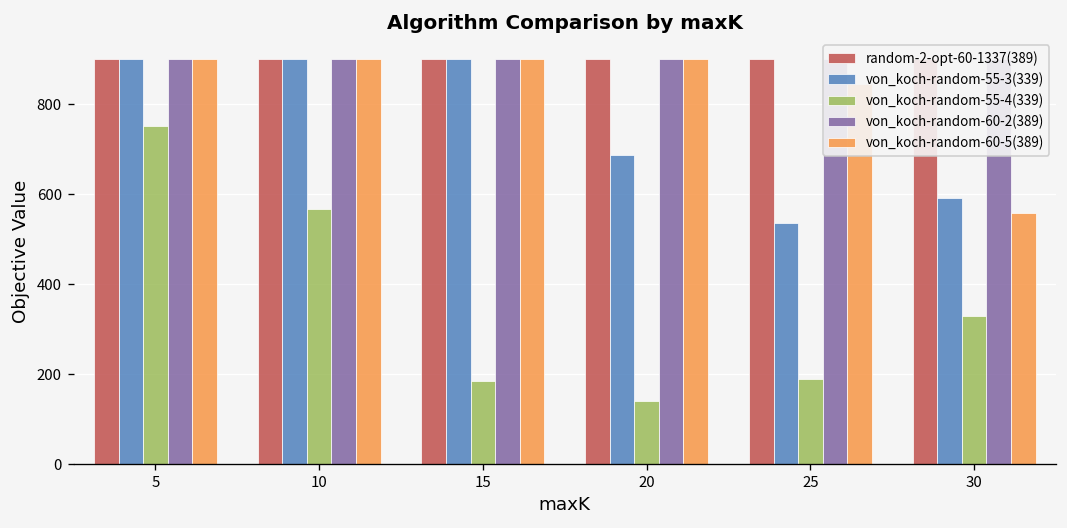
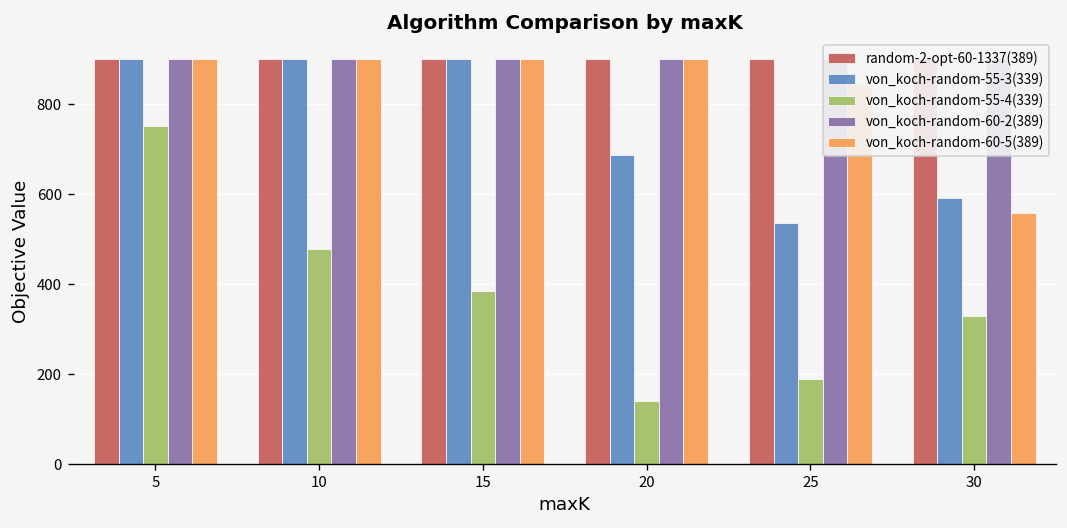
  {
    "random-2-opt-60-1337(389)": {
      "5": 900,
      "10": 900,
      "15": 900,
      "20": 900,
      "25": 900
    },
    "von_koch-random-55-3(339)": {
      "5": 900,
      "10": 900,
      "15": 900,
      "20": 690,
      "25": 540,
      "30": 590
    },
    "von_koch-random-55-4(339)": {
      "5": 750,
-     "10": 570,
-     "15": 180,
+     "10": 480,
+     "15": 380,
      "20": 140,
      "25": 190,
      "30": 330
    },
    "von_koch-random-60-2(389)": {
      "5": 900,
      "10": 900,
      "15": 900,
      "20": 900
    },
    "von_koch-random-60-5(389)": {
      "5": 900,
      "10": 900,
      "15": 900,
      "20": 900,
      "30": 560
    }
  }
